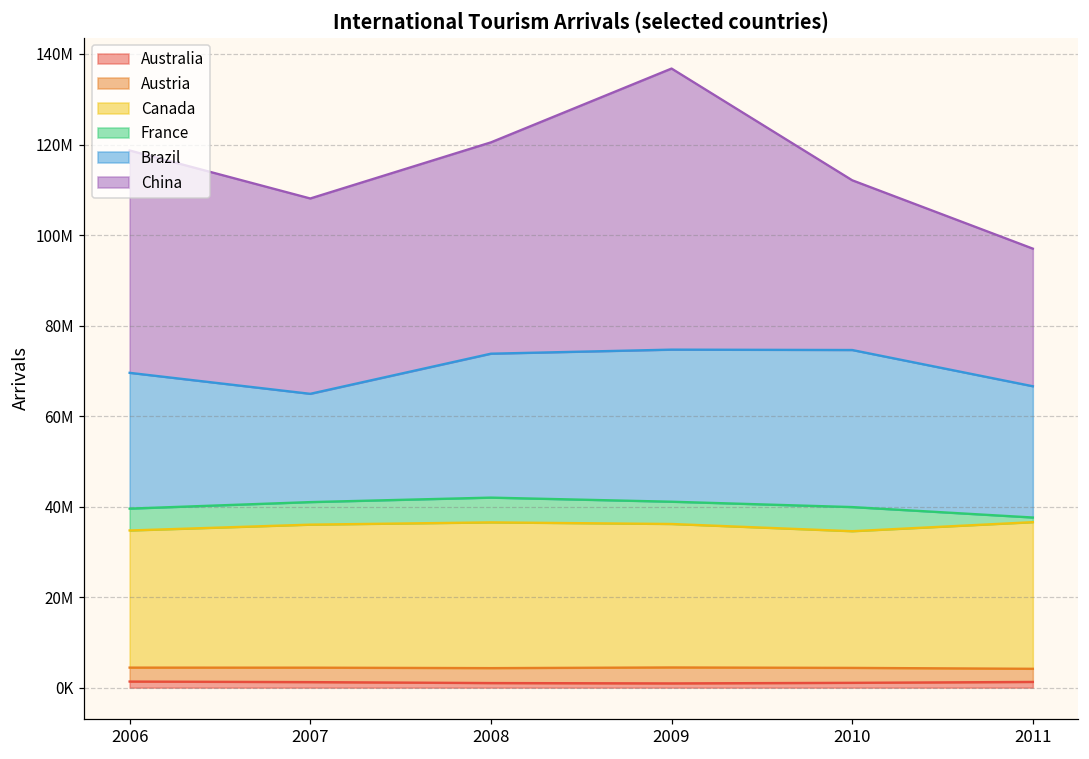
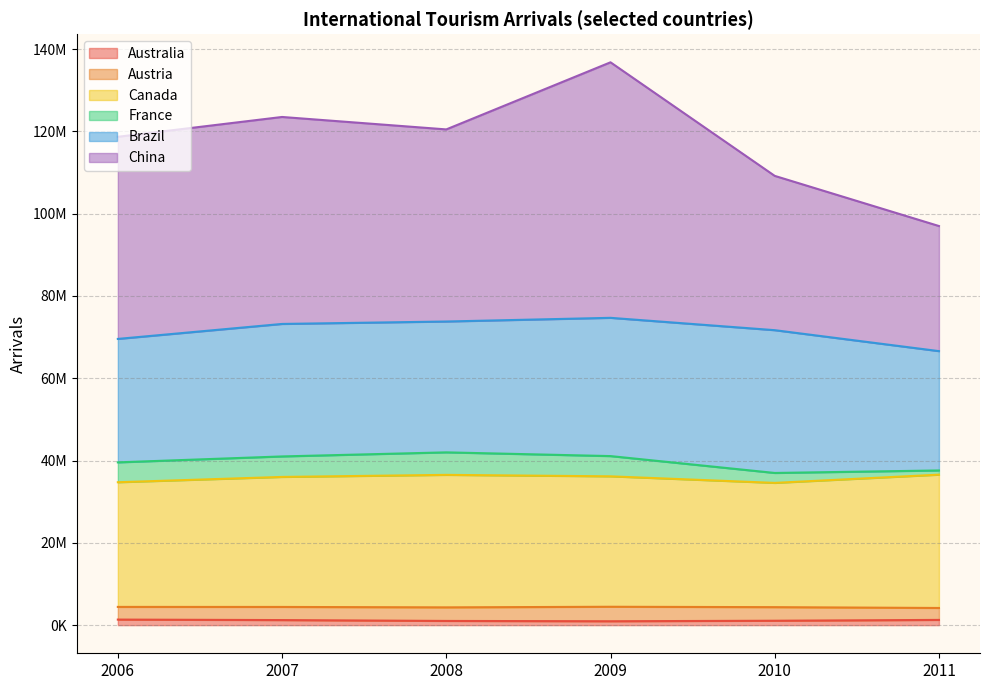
  {
    "France": {
      "2006": 5000000,
      "2007": 5000000,
      "2008": 5000000,
      "2009": 5000000,
-     "2010": 5000000,
+     "2010": 2000000,
      "2011": 1000000
    },
    "Brazil": {
      "2006": 30000000,
-     "2007": 24000000,
+     "2007": 32000000,
      "2008": 32000000,
      "2009": 34000000,
      "2010": 35000000,
      "2011": 29000000
    },
    "China": {
-     "2007": 43000000,
+     "2007": 50000000,
      "2008": 47000000,
      "2009": 62000000,
      "2010": 38000000,
      "2011": 30000000
    }
  }
